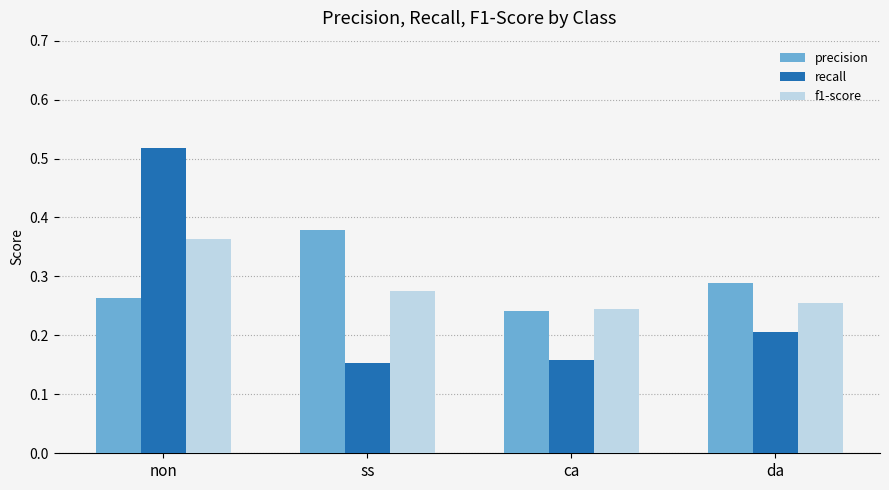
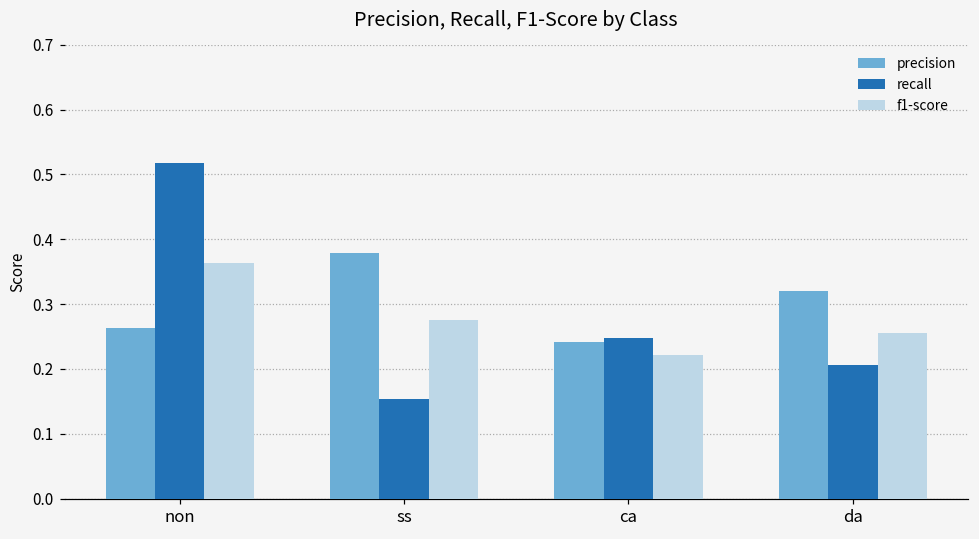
  {
    "precision": {
      "non": 0.26,
      "ss": 0.38,
      "ca": 0.24,
-     "da": 0.29
+     "da": 0.32
    },
    "recall": {
      "non": 0.52,
      "ss": 0.15,
-     "ca": 0.16,
+     "ca": 0.25,
      "da": 0.21
    },
    "f1-score": {
      "non": 0.36,
      "ss": 0.28,
-     "ca": 0.24,
+     "ca": 0.22,
      "da": 0.25
    }
  }
